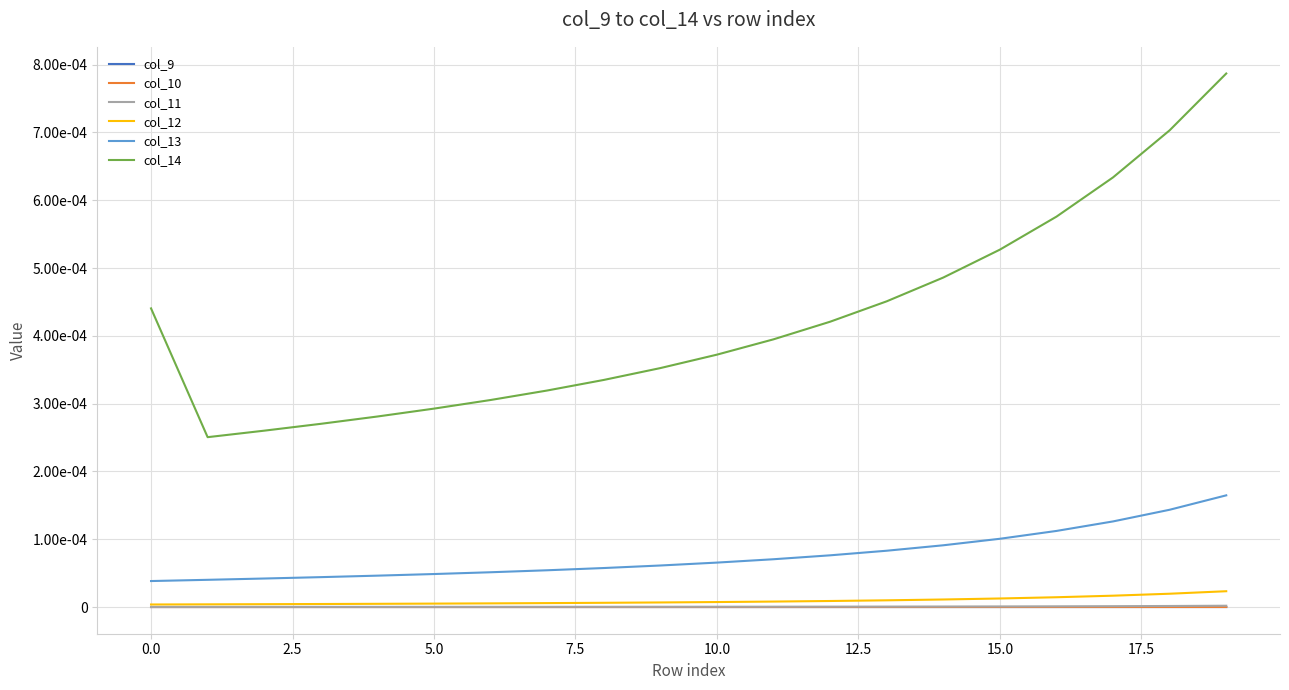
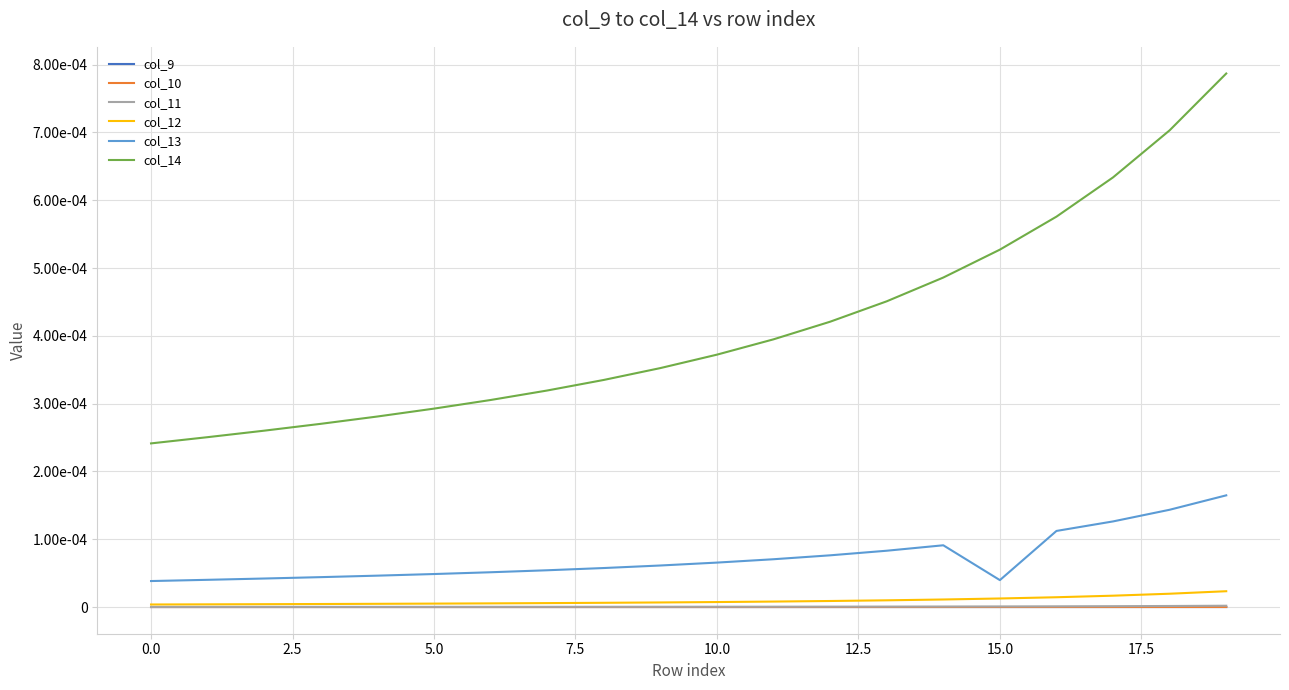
  {
    "col_12": {
      "5.0": 0.00001,
      "10.0": 0.00001,
      "15.0": 0.00001
    },
    "col_13": {
      "0.0": 0.00004,
      "5.0": 0.00005,
      "10.0": 0.00007,
-     "15.0": 0.00010
+     "15.0": 0.00004
    },
    "col_14": {
-     "0.0": 0.00044,
+     "0.0": 0.00024,
      "5.0": 0.00029,
      "10.0": 0.00037,
      "15.0": 0.00053
    }
  }
